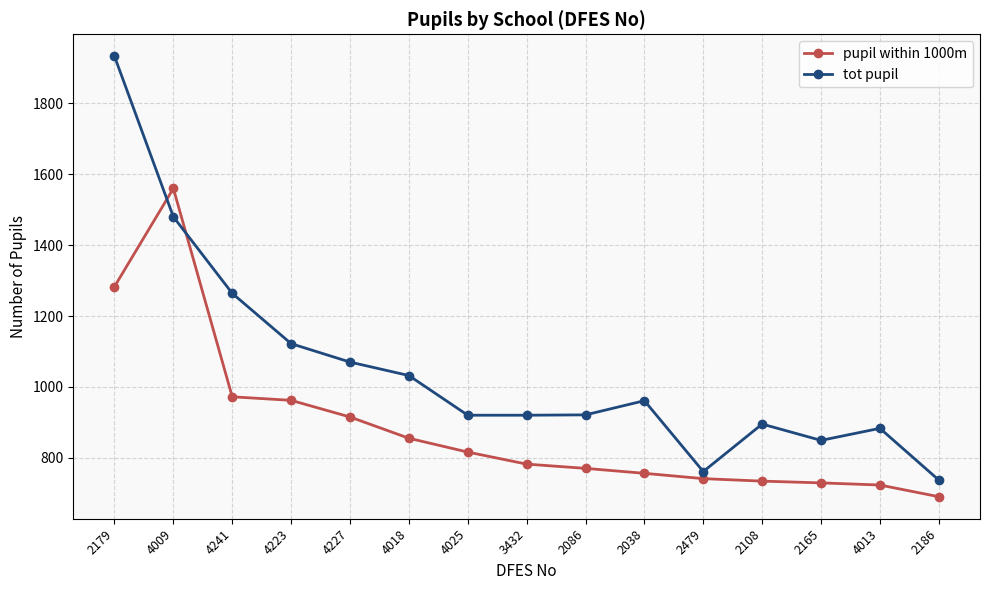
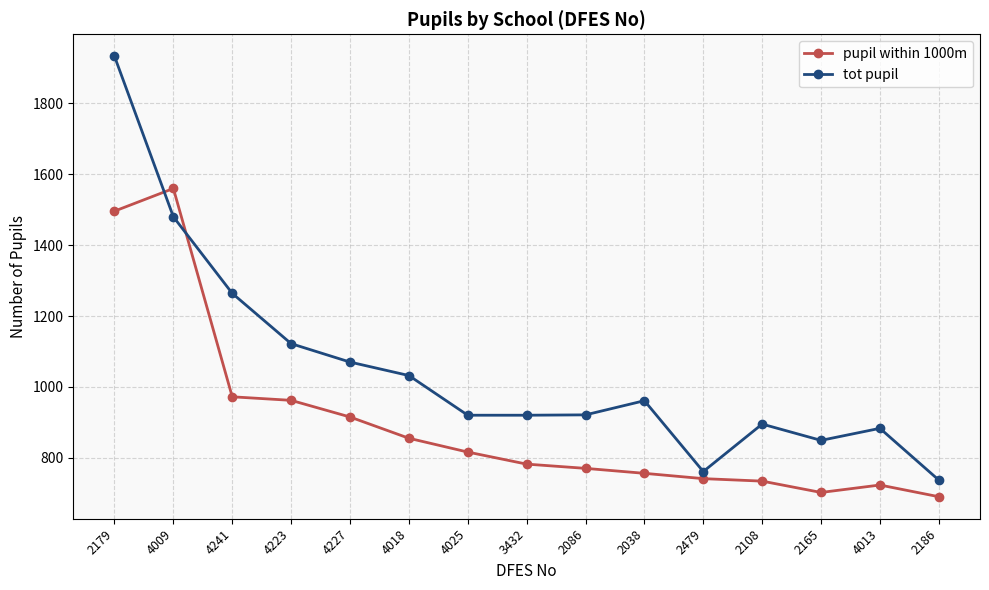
  {
    "pupil within 1000m": {
-     "2179": 1280,
+     "2179": 1500,
      "4009": 1560,
      "4241": 970,
      "4223": 960,
      "4227": 920,
      "4018": 860,
      "4025": 820,
      "3432": 780,
      "2086": 770,
      "2038": 760,
      "2479": 740,
      "2108": 730,
-     "2165": 730,
+     "2165": 700,
      "4013": 720,
      "2186": 690
    },
    "tot pupil": {
      "2179": 1930,
      "4009": 1480,
      "4241": 1260,
      "4223": 1120,
      "4227": 1070,
      "4018": 1030,
      "4025": 920,
      "3432": 920,
      "2086": 920,
      "2038": 960,
      "2479": 760,
      "2108": 900,
      "2165": 850,
      "4013": 880,
      "2186": 740
    }
  }
